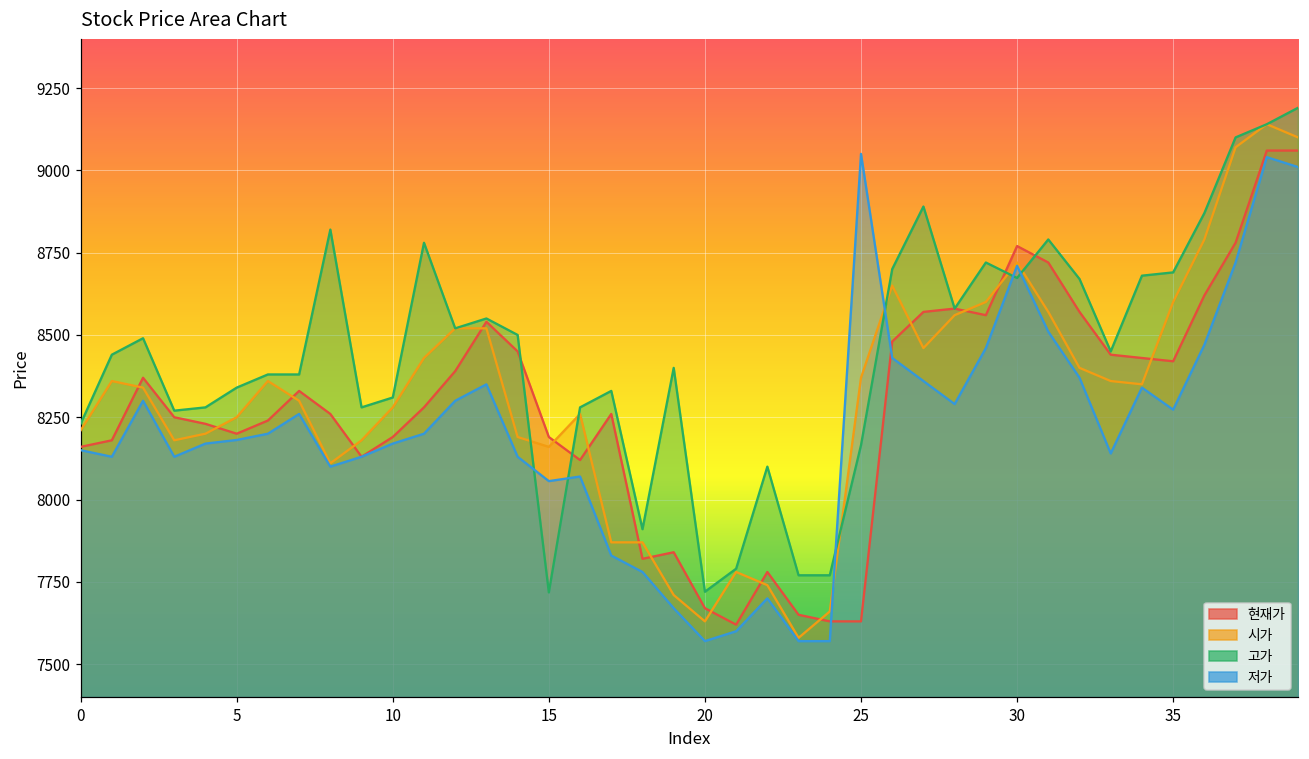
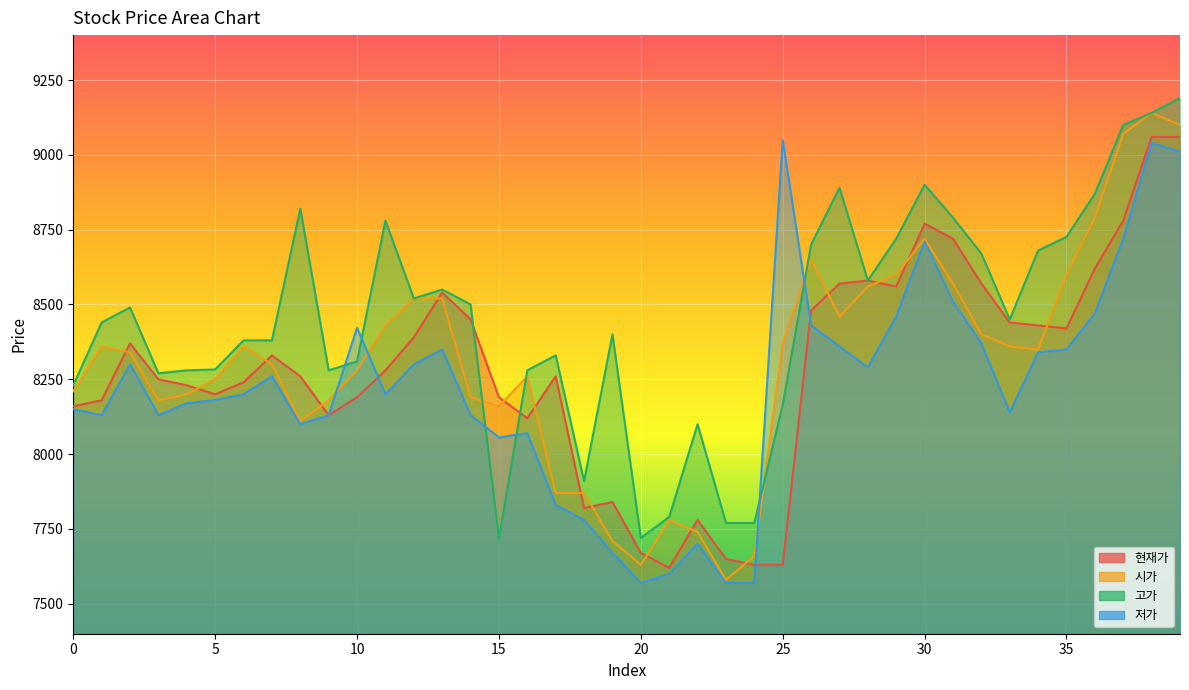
  {
    "고가": {
      "0": 8230,
-     "5": 8340,
+     "5": 8280,
      "10": 8310,
      "15": 7720,
      "20": 7720,
      "25": 8170,
-     "30": 8670,
-     "35": 8690
+     "30": 8900,
+     "35": 8730
    },
    "저가": {
      "0": 8150,
      "5": 8180,
-     "10": 8170,
+     "10": 8420,
      "15": 8060,
      "20": 7570,
      "25": 9050,
      "30": 8710,
-     "35": 8270
+     "35": 8350
    }
  }
